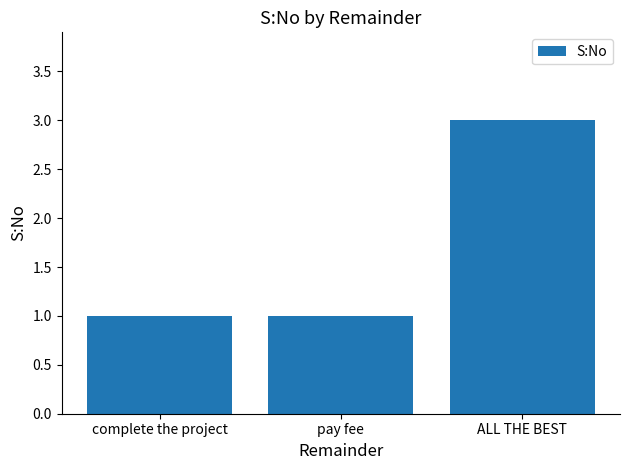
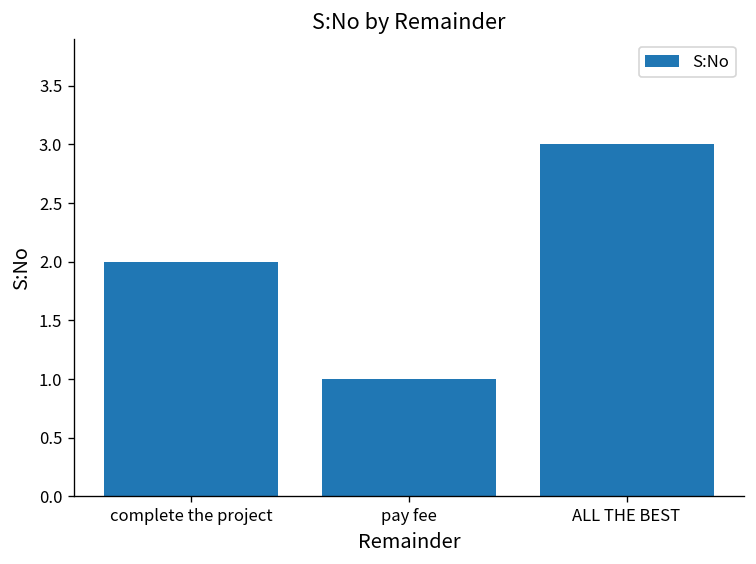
  {
-   "complete the project": 1,
+   "complete the project": 2,
    "pay fee": 1,
    "ALL THE BEST": 3
  }
